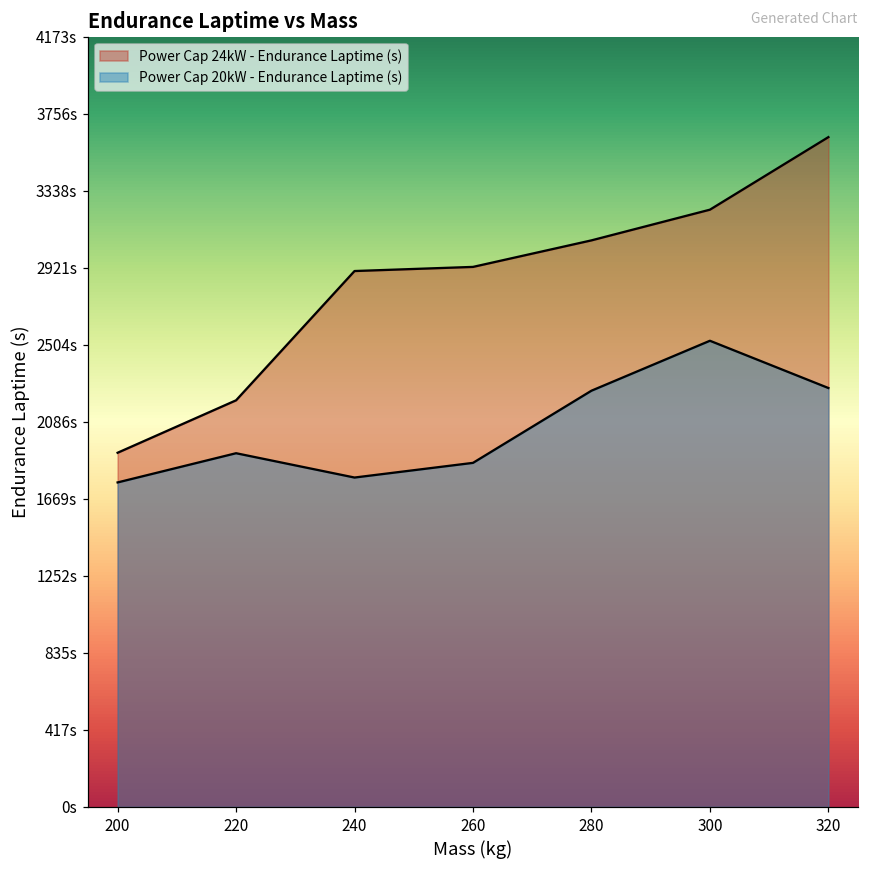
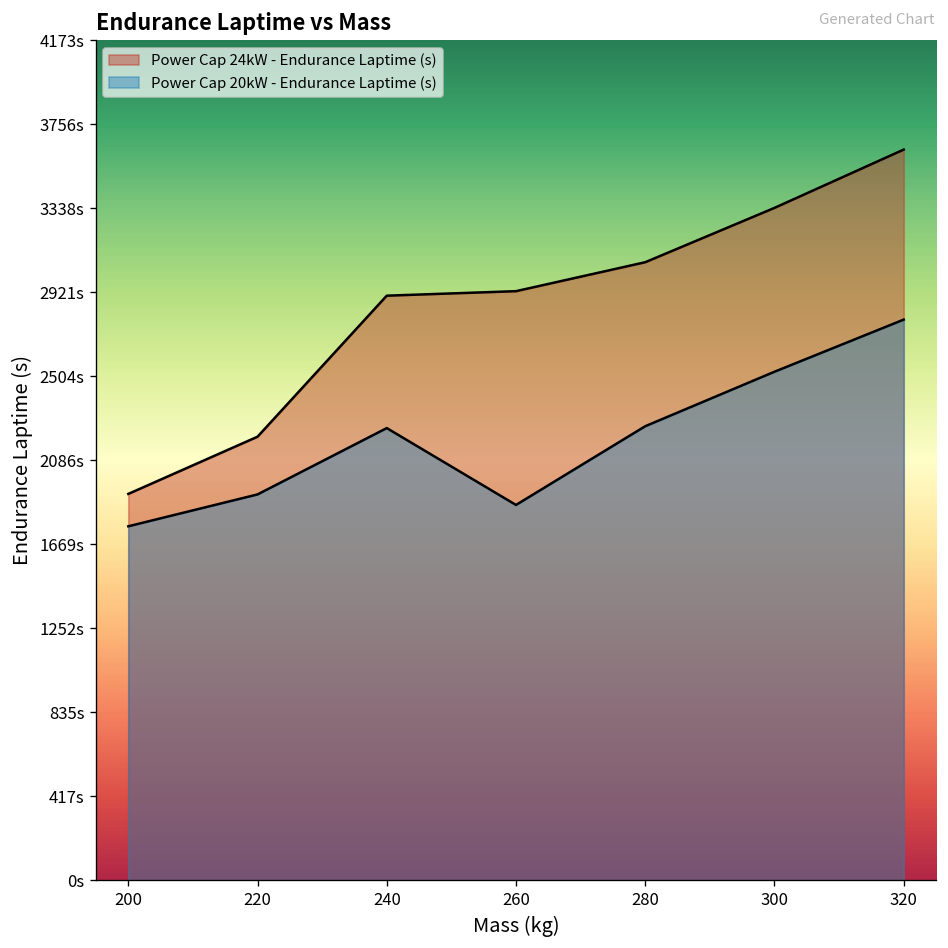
  {
    "Power Cap 24kW - Endurance Laptime (s)": {
      "200": "1920s",
      "220": "2200s",
      "240": "2900s",
      "260": "2930s",
      "280": "3070s",
-     "300": "3240s",
+     "300": "3340s",
      "320": "3630s"
    },
    "Power Cap 20kW - Endurance Laptime (s)": {
      "200": "1760s",
      "220": "1920s",
-     "240": "1780s",
+     "240": "2250s",
      "260": "1860s",
      "280": "2250s",
      "300": "2530s",
-     "320": "2270s"
+     "320": "2780s"
    }
  }
